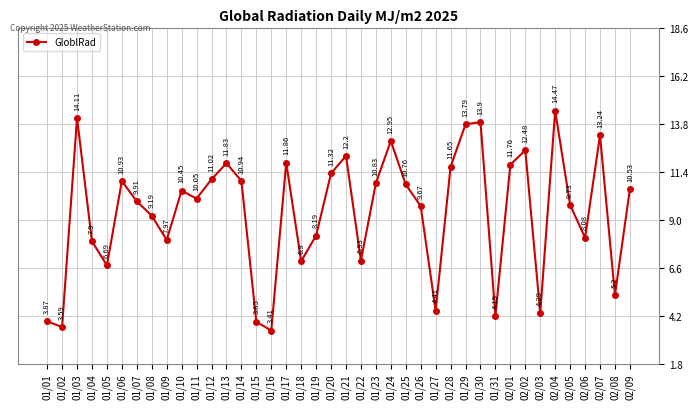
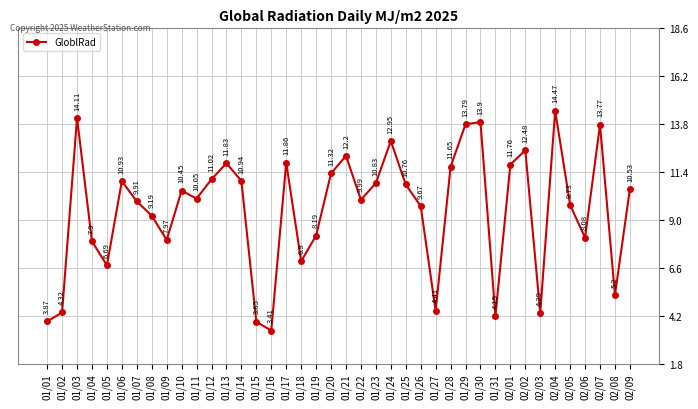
  {
    "01/01": 3.87,
-   "01/02": 3.59,
+   "01/02": 4.32,
    "01/03": 14.11,
    "01/04": 7.9,
    "01/05": 6.69,
    "01/06": 10.93,
    "01/07": 9.91,
    "01/08": 9.19,
    "01/09": 7.97,
    "01/10": 10.45,
    "01/11": 10.05,
    "01/12": 11.02,
    "01/13": 11.83,
    "01/14": 10.94,
    "01/15": 3.85,
    "01/16": 3.41,
    "01/17": 11.86,
    "01/18": 6.9,
    "01/19": 8.19,
    "01/20": 11.32,
    "01/21": 12.2,
-   "01/22": 6.93,
+   "01/22": 9.99,
    "01/23": 10.83,
    "01/24": 12.95,
    "01/25": 10.76,
    "01/26": 9.67,
    "01/27": 4.41,
    "01/28": 11.65,
    "01/29": 13.79,
    "01/30": 13.9,
    "01/31": 4.15,
    "02/01": 11.76,
    "02/02": 12.48,
    "02/03": 4.29,
    "02/04": 14.47,
    "02/05": 9.73,
    "02/06": 8.08,
-   "02/07": 13.24,
+   "02/07": 13.77,
    "02/08": 5.2,
    "02/09": 10.53
  }
